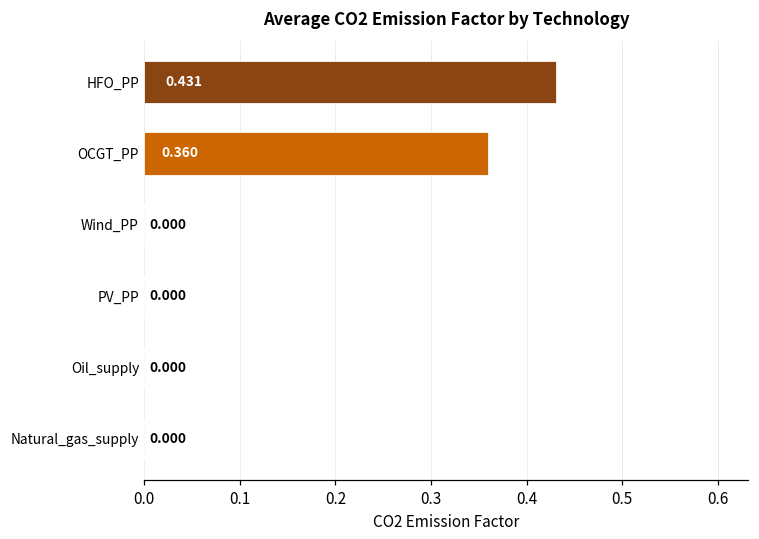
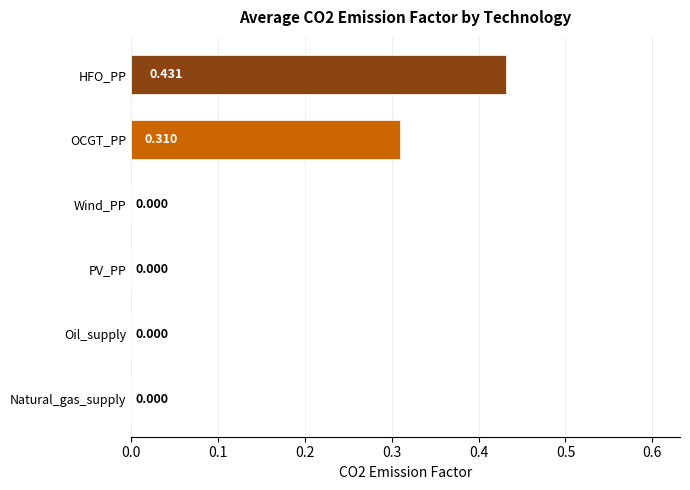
  {
    "HFO_PP": 0.431,
-   "OCGT_PP": 0.360,
+   "OCGT_PP": 0.310,
    "Wind_PP": 0.000,
    "PV_PP": 0.000,
    "Oil_supply": 0.000,
    "Natural_gas_supply": 0.000
  }
